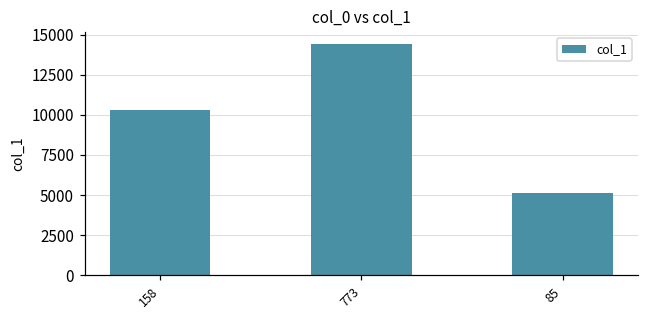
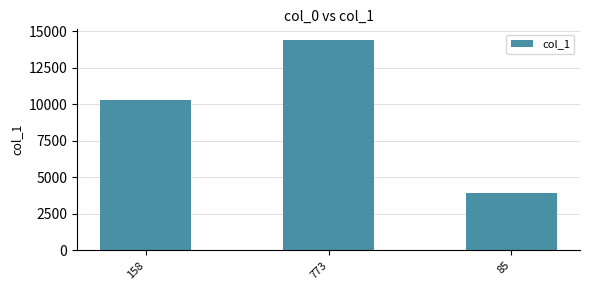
  {
    "158": 10300,
    "773": 14400,
-   "85": 5100
+   "85": 3900
  }
